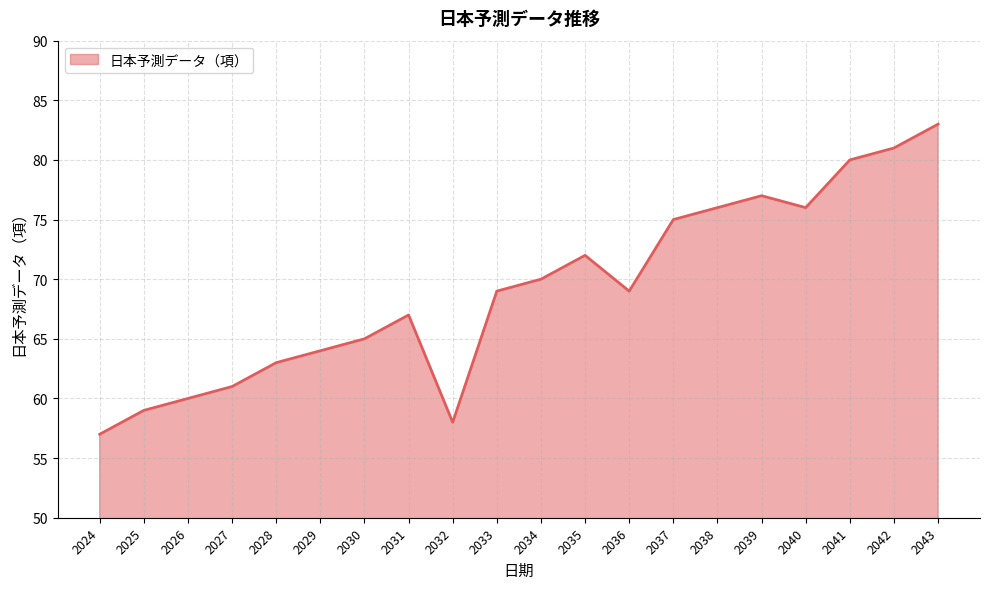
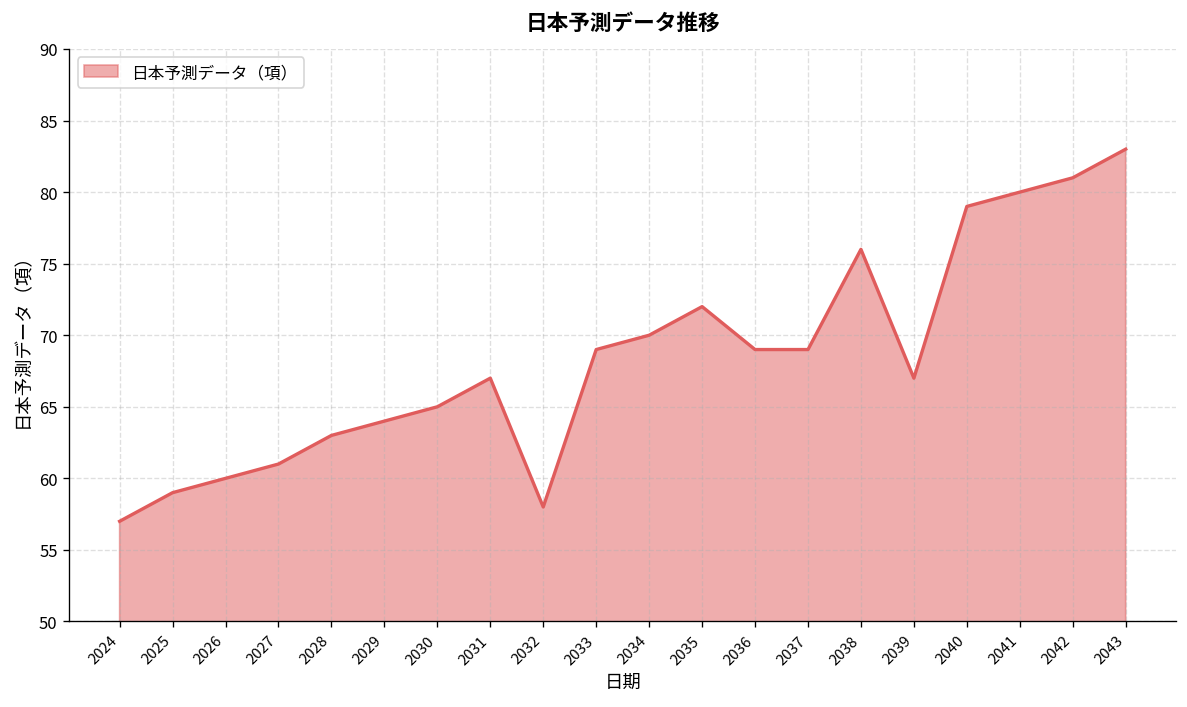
  {
    "2024": 57,
    "2025": 59,
    "2026": 60,
    "2027": 61,
    "2028": 63,
    "2029": 64,
    "2030": 65,
    "2031": 67,
    "2032": 58,
    "2033": 69,
    "2034": 70,
    "2035": 72,
    "2036": 69,
-   "2037": 75,
+   "2037": 69,
    "2038": 76,
-   "2039": 77,
-   "2040": 76,
+   "2039": 67,
+   "2040": 79,
    "2041": 80,
    "2042": 81,
    "2043": 83
  }
